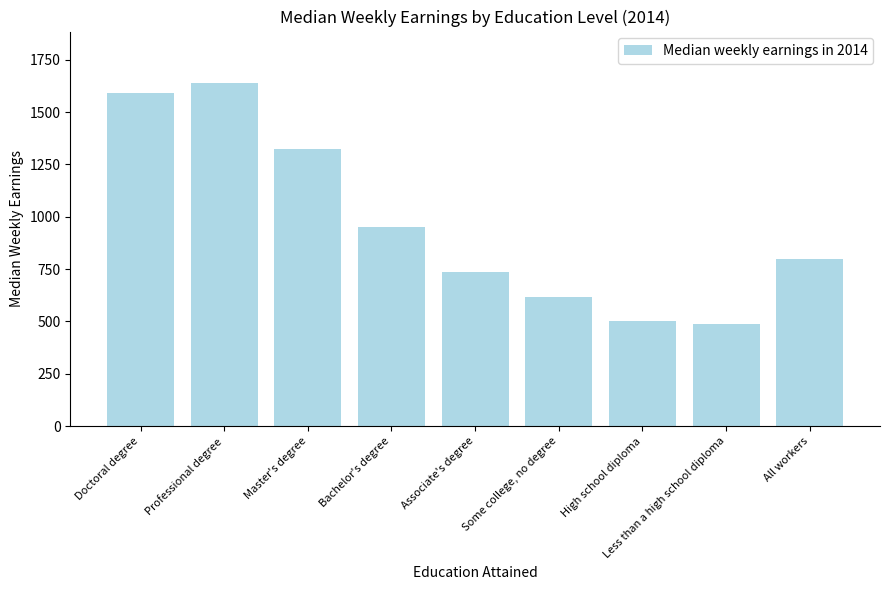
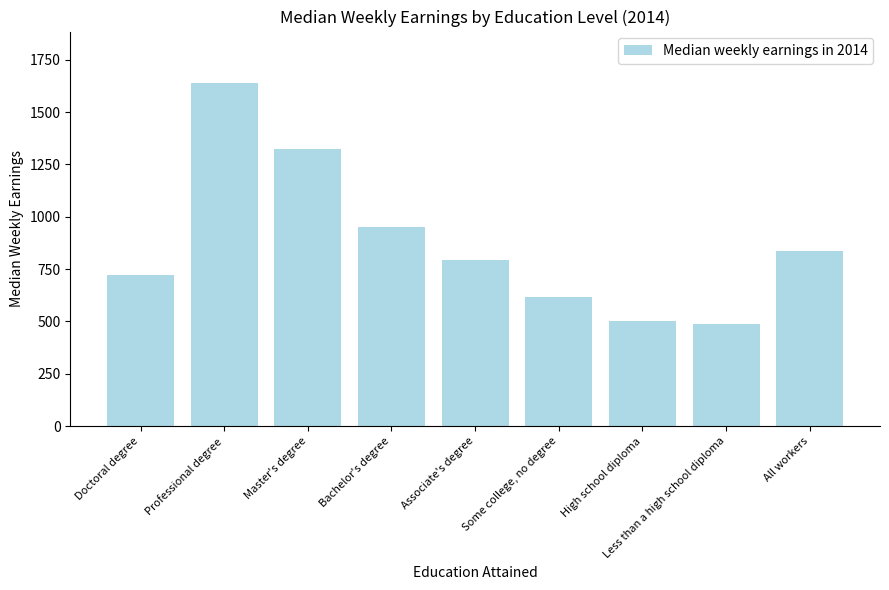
  {
-   "Doctoral degree": 1590,
+   "Doctoral degree": 720,
    "Professional degree": 1640,
    "Master's degree": 1330,
    "Bachelor's degree": 950,
-   "Associate's degree": 740,
+   "Associate's degree": 790,
    "Some college, no degree": 620,
    "High school diploma": 500,
    "Less than a high school diploma": 490,
-   "All workers": 800
+   "All workers": 840
  }
